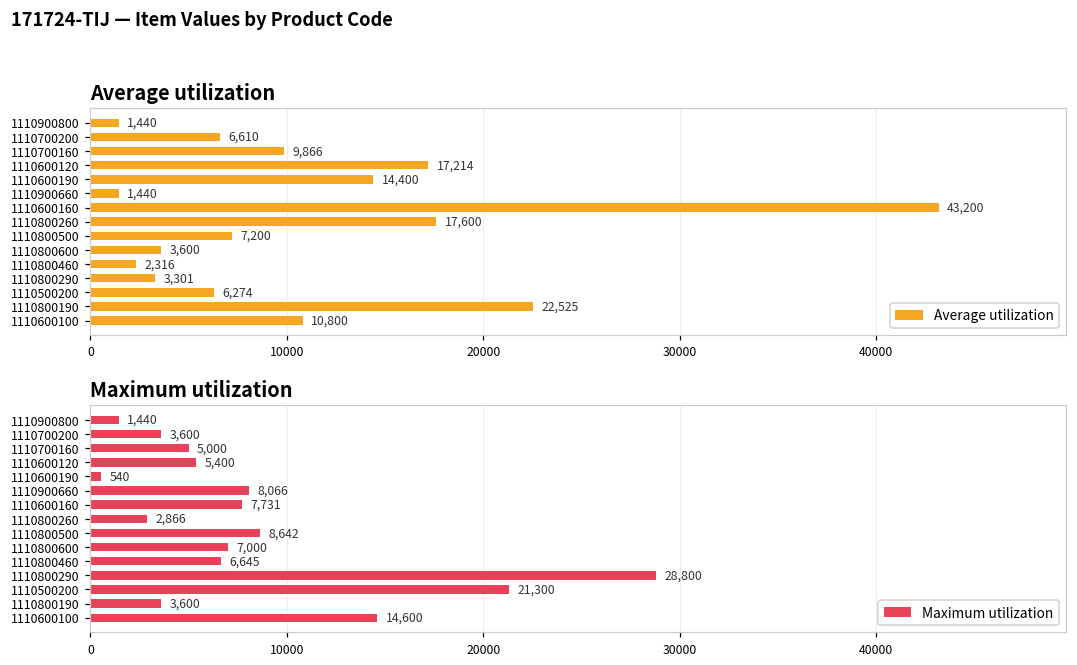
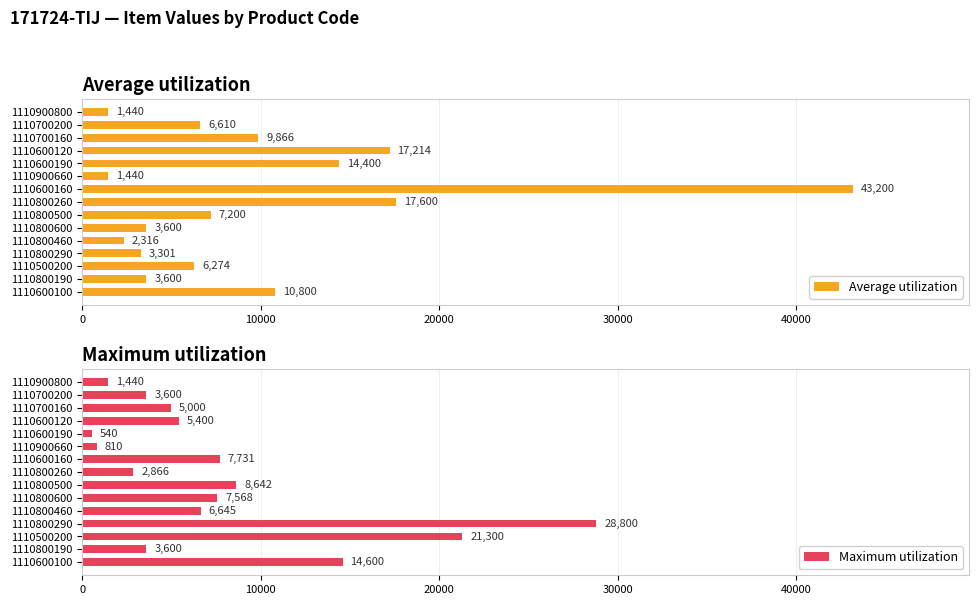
  {
    "Average utilization": {
      "1110900800": "1,440",
      "1110700200": "6,610",
      "1110700160": "9,866",
      "1110600120": "17,214",
      "1110600190": "14,400",
      "1110900660": "1,440",
      "1110600160": "43,200",
      "1110800260": "17,600",
      "1110800500": "7,200",
      "1110800600": "3,600",
      "1110800460": "2,316",
      "1110800290": "3,301",
      "1110500200": "6,274",
-     "1110800190": "22,525",
+     "1110800190": "3,600",
      "1110600100": "10,800"
    },
    "Maximum utilization": {
      "1110900800": "1,440",
      "1110700200": "3,600",
      "1110700160": "5,000",
      "1110600120": "5,400",
      "1110600190": "540",
-     "1110900660": "8,066",
+     "1110900660": "810",
      "1110600160": "7,731",
      "1110800260": "2,866",
      "1110800500": "8,642",
-     "1110800600": "7,000",
+     "1110800600": "7,568",
      "1110800460": "6,645",
      "1110800290": "28,800",
      "1110500200": "21,300",
      "1110800190": "3,600",
      "1110600100": "14,600"
    }
  }
